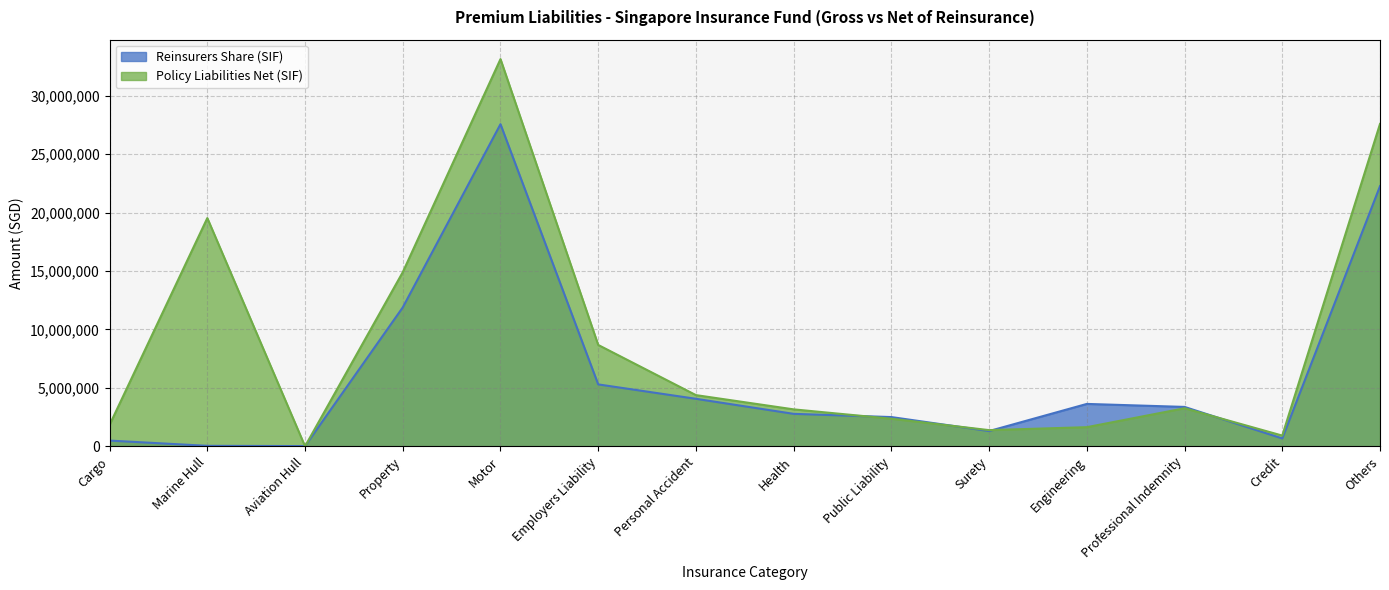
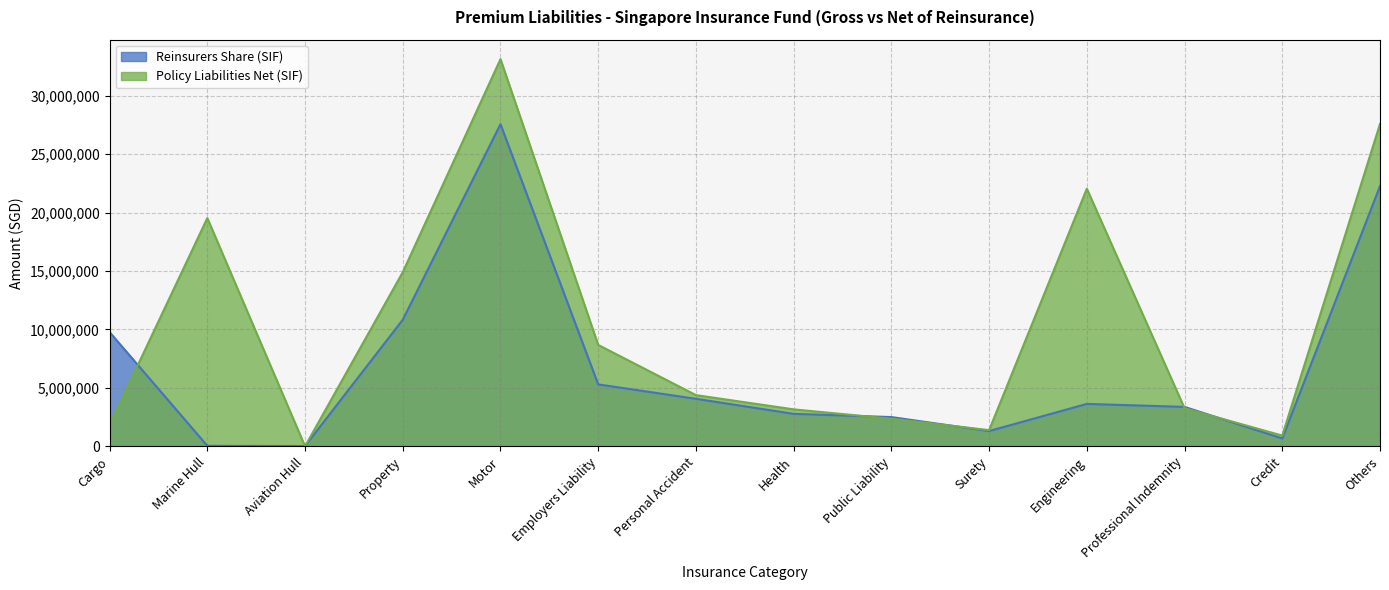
  {
    "Reinsurers Share (SIF)": {
-     "Cargo": "500,000",
+     "Cargo": "9,800,000",
      "Marine Hull": "0",
-     "Property": "11,900,000",
+     "Property": "10,800,000",
      "Motor": "27,600,000",
      "Employers Liability": "5,300,000",
      "Personal Accident": "4,100,000",
      "Health": "2,800,000",
      "Engineering": "3,600,000",
      "Credit": "700,000",
      "Others": "22,300,000"
    },
    "Policy Liabilities Net (SIF)": {
      "Cargo": "1,800,000",
      "Marine Hull": "19,500,000",
      "Property": "14,900,000",
      "Motor": "33,100,000",
      "Employers Liability": "8,700,000",
      "Personal Accident": "4,400,000",
      "Health": "3,200,000",
-     "Engineering": "1,600,000",
+     "Engineering": "22,000,000",
      "Credit": "900,000",
      "Others": "27,600,000"
    }
  }
